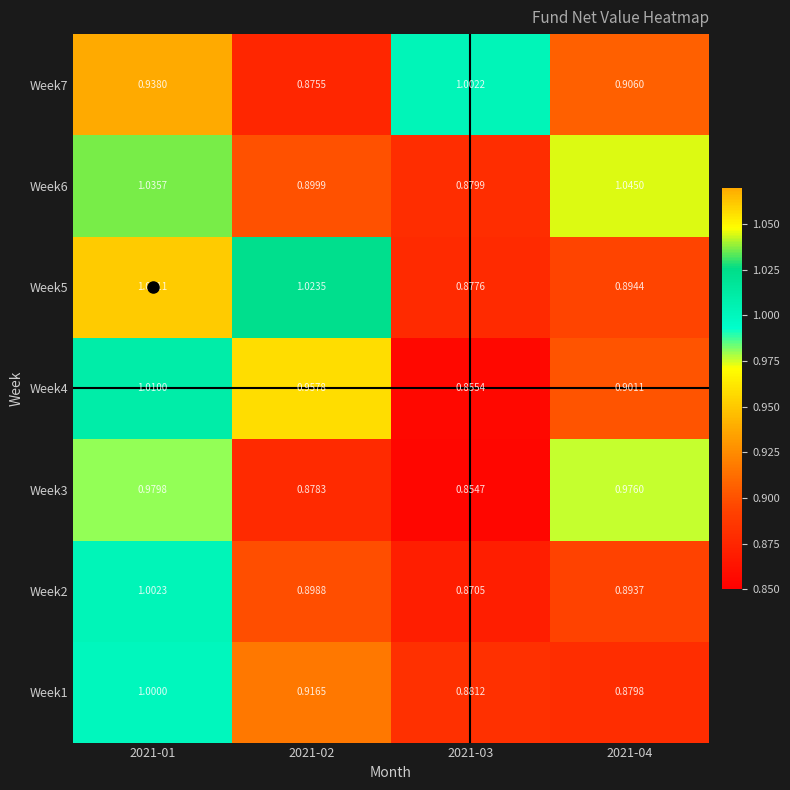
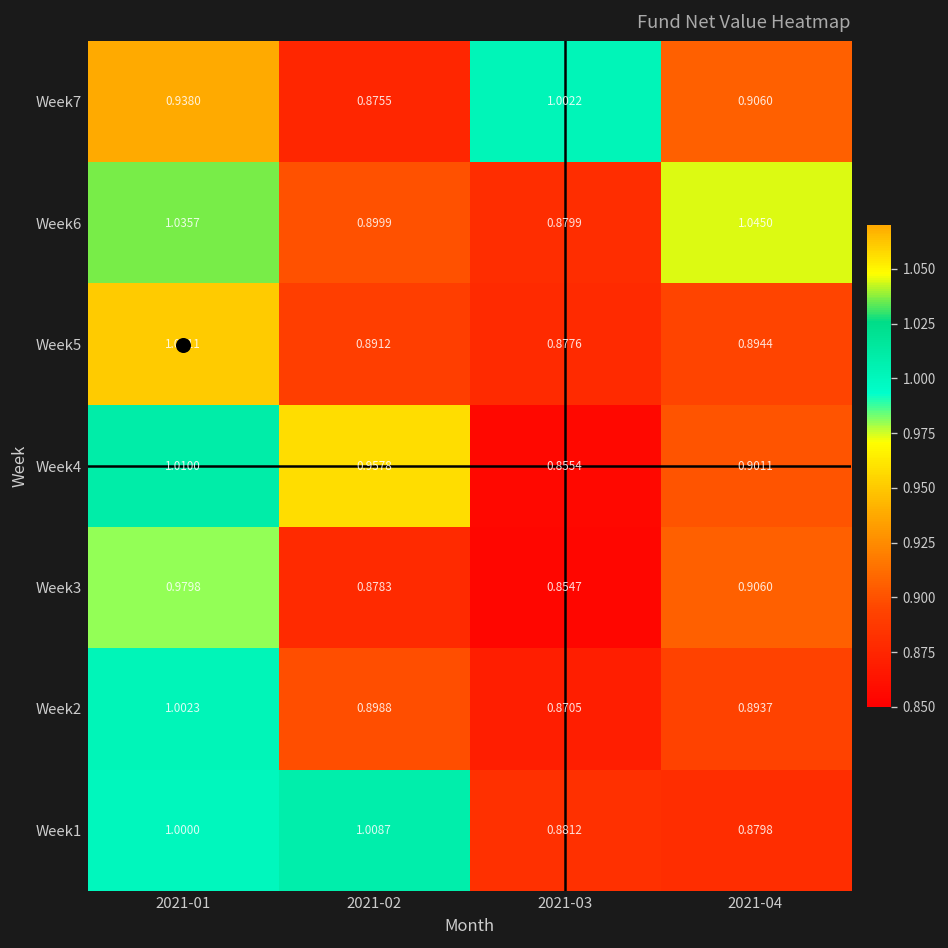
  {
    "Week7": {
      "2021-01": 0.9380,
      "2021-02": 0.8755,
      "2021-03": 1.0022,
      "2021-04": 0.9060
    },
    "Week6": {
      "2021-01": 1.0357,
      "2021-02": 0.8999,
      "2021-03": 0.8799,
      "2021-04": 1.0450
    },
    "Week5": {
-     "2021-02": 1.0235,
+     "2021-02": 0.8912,
      "2021-03": 0.8776,
      "2021-04": 0.8944
    },
    "Week4": {
      "2021-01": 1.0100,
      "2021-02": 0.9578,
      "2021-03": 0.8554,
      "2021-04": 0.9011
    },
    "Week3": {
      "2021-01": 0.9798,
      "2021-02": 0.8783,
      "2021-03": 0.8547,
-     "2021-04": 0.9760
+     "2021-04": 0.9060
    },
    "Week2": {
      "2021-01": 1.0023,
      "2021-02": 0.8988,
      "2021-03": 0.8705,
      "2021-04": 0.8937
    },
    "Week1": {
      "2021-01": 1.0000,
-     "2021-02": 0.9165,
+     "2021-02": 1.0087,
      "2021-03": 0.8812,
      "2021-04": 0.8798
    }
  }
